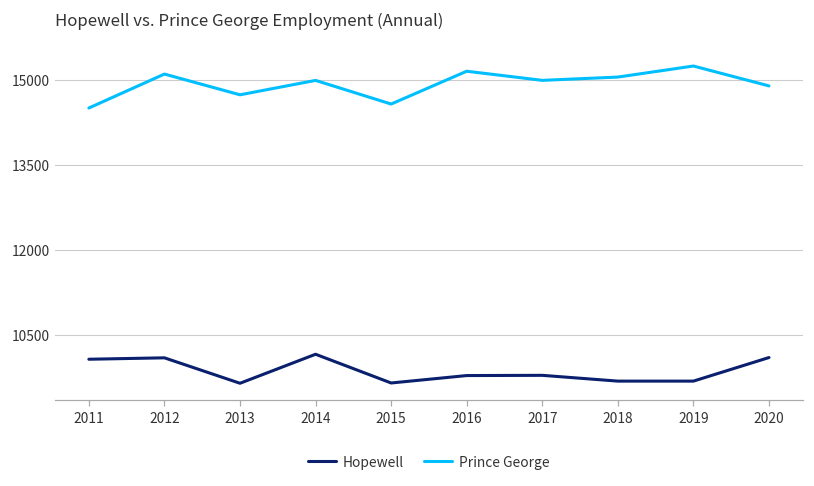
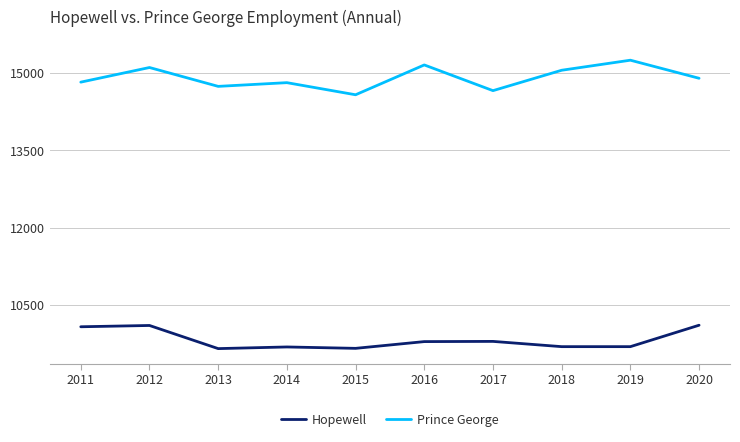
  {
    "Hopewell": {
      "2011": 10100,
      "2012": 10100,
      "2013": 9700,
-     "2014": 10200,
+     "2014": 9700,
      "2015": 9700,
      "2016": 9800,
      "2017": 9800,
      "2018": 9700,
      "2019": 9700,
      "2020": 10100
    },
    "Prince George": {
-     "2011": 14500,
+     "2011": 14800,
      "2012": 15100,
      "2013": 14700,
-     "2014": 15000,
+     "2014": 14800,
      "2015": 14600,
      "2016": 15200,
-     "2017": 15000,
+     "2017": 14700,
      "2018": 15100,
      "2019": 15200,
      "2020": 14900
    }
  }
